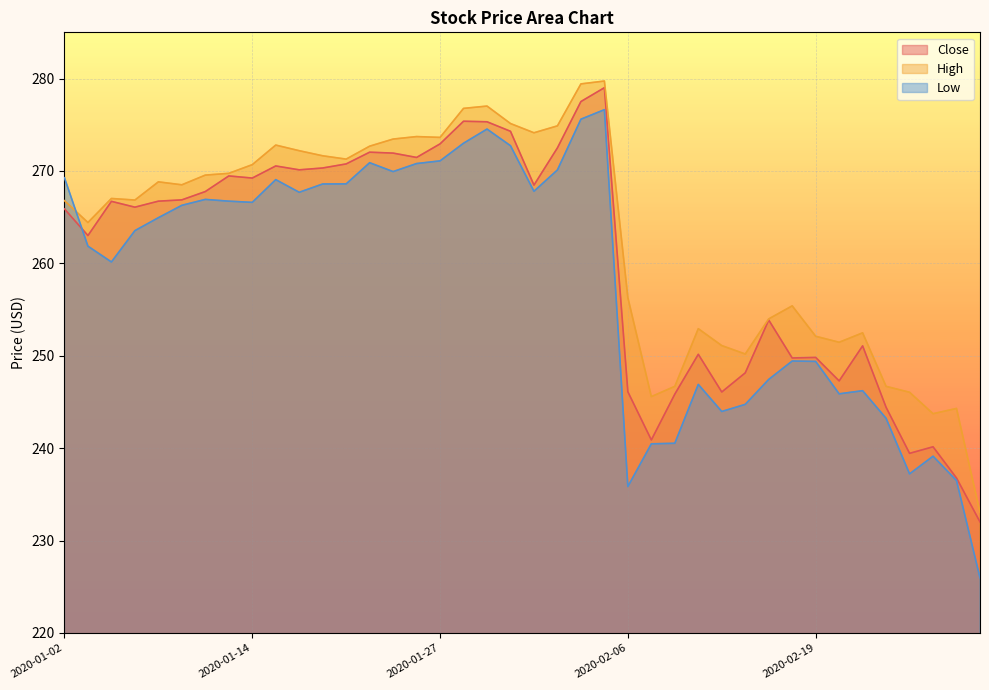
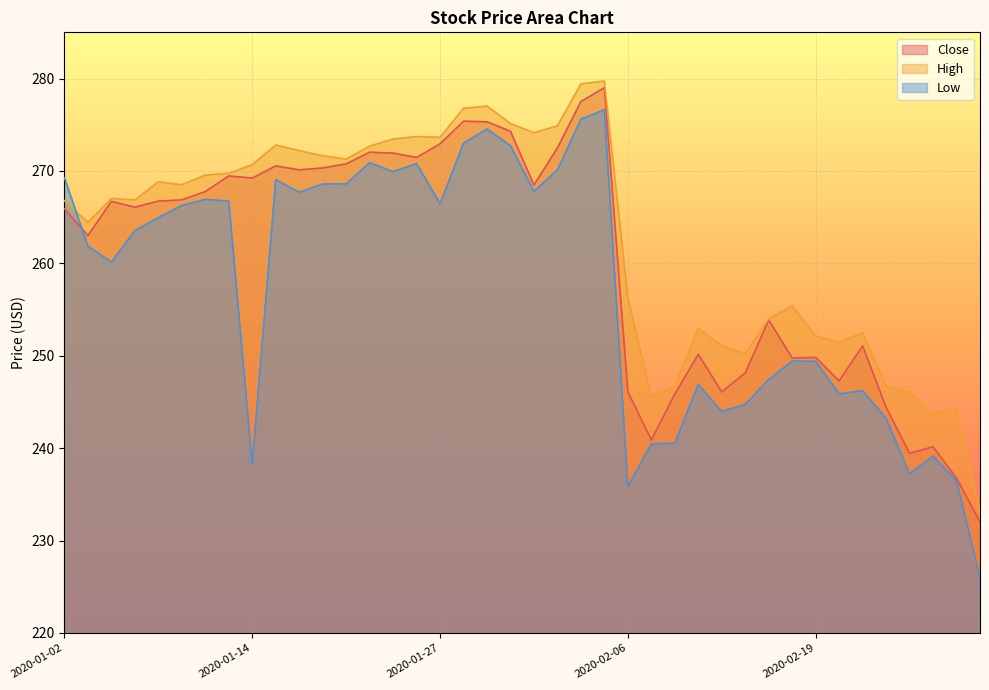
  {
    "Low": {
      "2020-01-02": 269,
-     "2020-01-14": 267,
-     "2020-01-27": 271,
+     "2020-01-14": 238,
+     "2020-01-27": 266,
      "2020-02-06": 236,
      "2020-02-19": 249
    }
  }
